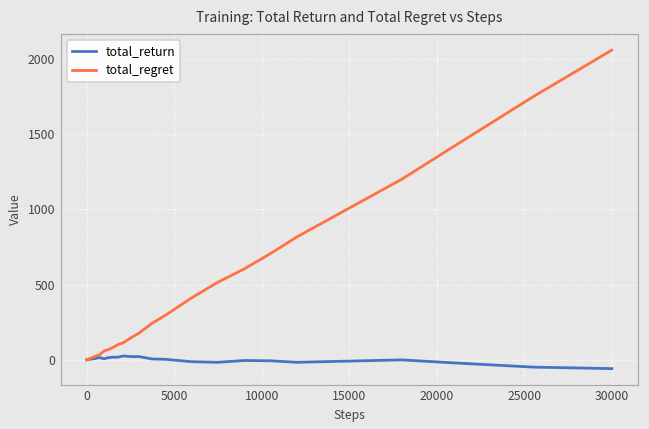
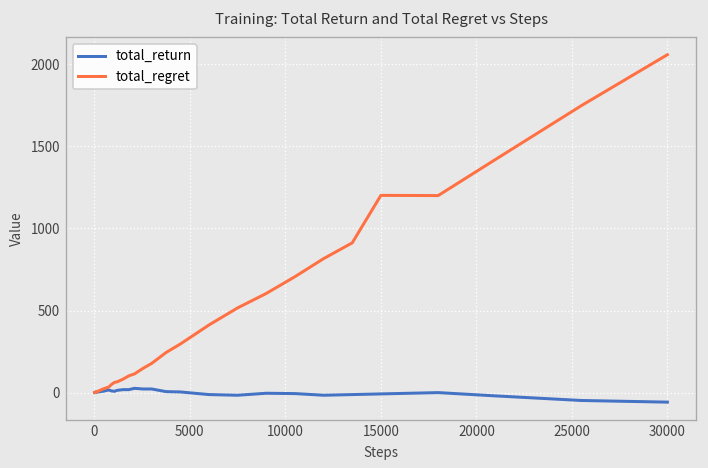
  {
    "total_return": {
      "15000": -10,
      "30000": -60
    },
    "total_regret": {
-     "15000": 1010,
+     "15000": 1200,
      "30000": 2060
    }
  }
